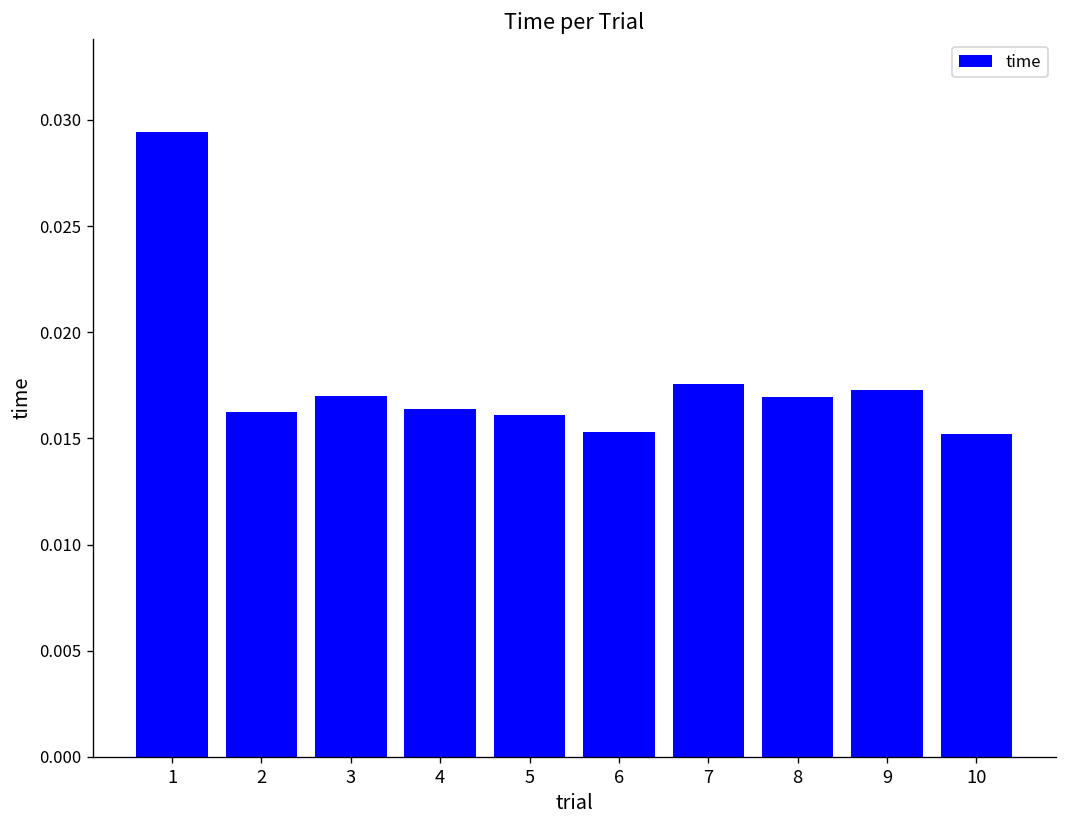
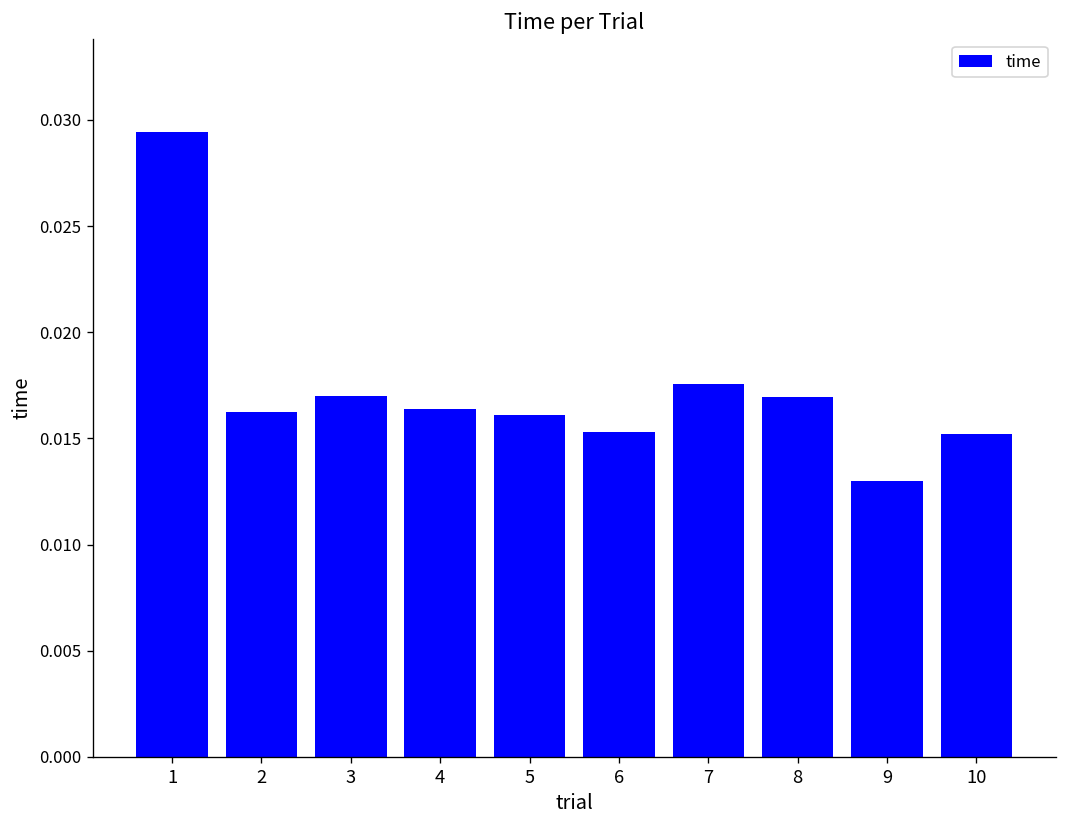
  {
    "1": 0.0294,
    "2": 0.0162,
    "3": 0.0170,
    "4": 0.0164,
    "5": 0.0161,
    "6": 0.0153,
    "7": 0.0176,
    "8": 0.0170,
-   "9": 0.0173,
+   "9": 0.0130,
    "10": 0.0152
  }
